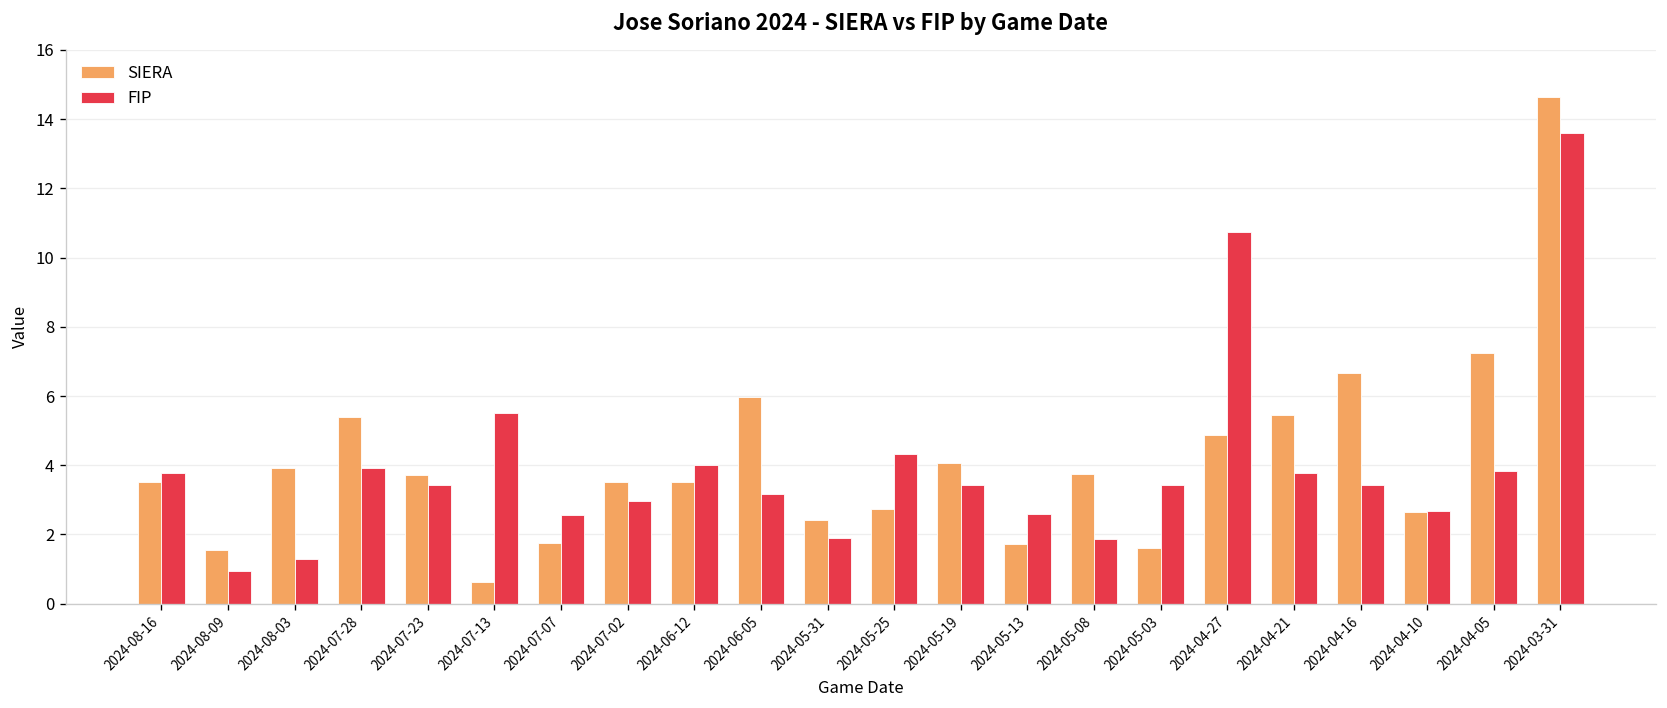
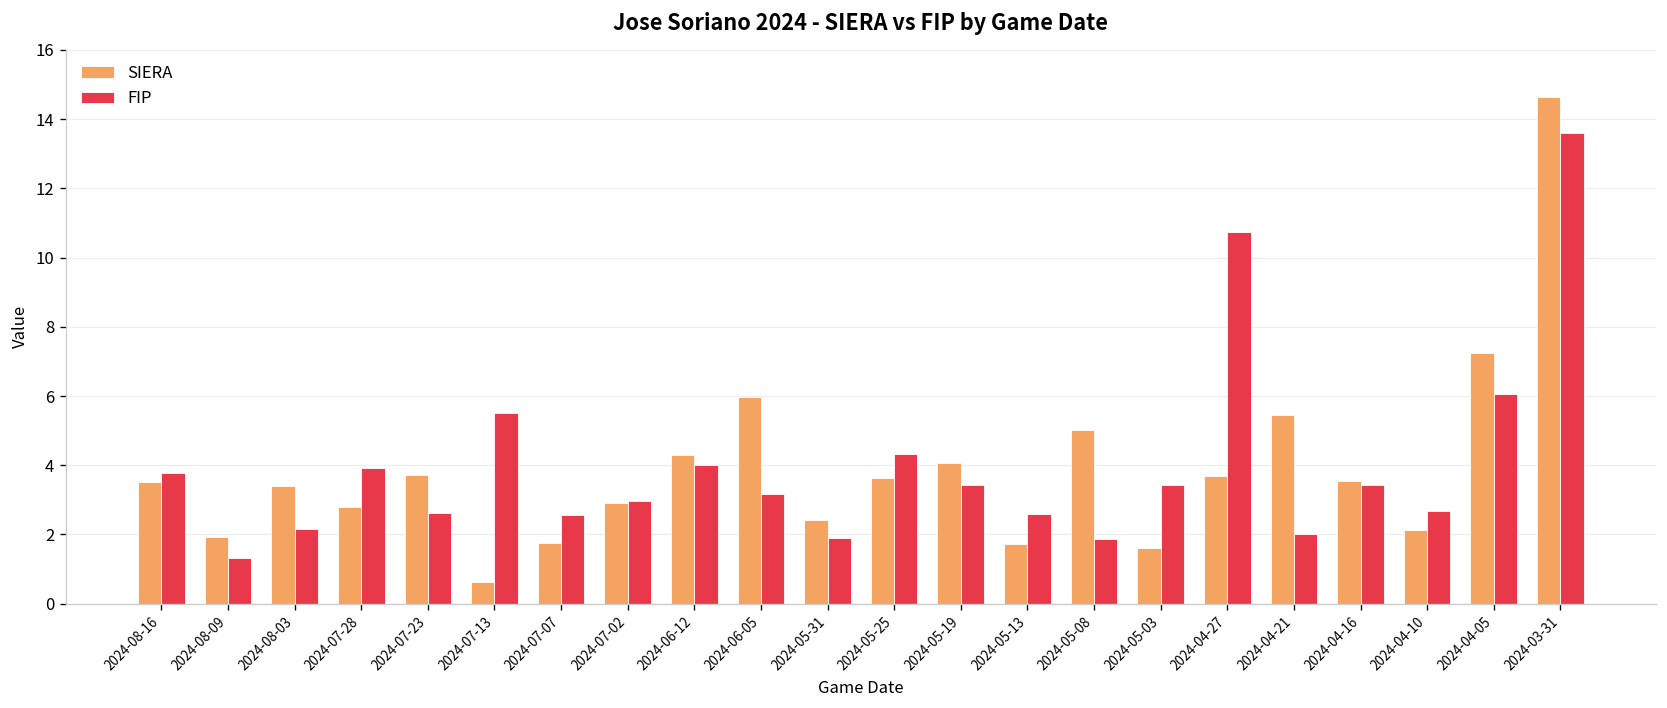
  {
    "SIERA": {
      "2024-08-16": 3.5,
-     "2024-08-09": 1.6,
-     "2024-08-03": 3.9,
-     "2024-07-28": 5.4,
+     "2024-08-09": 1.9,
+     "2024-08-03": 3.4,
+     "2024-07-28": 2.8,
      "2024-07-23": 3.7,
      "2024-07-13": 0.6,
      "2024-07-07": 1.7,
-     "2024-07-02": 3.5,
-     "2024-06-12": 3.5,
+     "2024-07-02": 2.9,
+     "2024-06-12": 4.3,
      "2024-06-05": 6.0,
      "2024-05-31": 2.4,
-     "2024-05-25": 2.7,
+     "2024-05-25": 3.6,
      "2024-05-19": 4.1,
      "2024-05-13": 1.7,
-     "2024-05-08": 3.7,
+     "2024-05-08": 5.0,
      "2024-05-03": 1.6,
-     "2024-04-27": 4.9,
+     "2024-04-27": 3.7,
      "2024-04-21": 5.4,
-     "2024-04-16": 6.7,
-     "2024-04-10": 2.7,
+     "2024-04-16": 3.5,
+     "2024-04-10": 2.1,
      "2024-04-05": 7.3,
      "2024-03-31": 14.6
    },
    "FIP": {
      "2024-08-16": 3.8,
-     "2024-08-09": 0.9,
-     "2024-08-03": 1.3,
+     "2024-08-09": 1.3,
+     "2024-08-03": 2.2,
      "2024-07-28": 3.9,
-     "2024-07-23": 3.4,
+     "2024-07-23": 2.6,
      "2024-07-13": 5.5,
      "2024-07-07": 2.6,
      "2024-07-02": 3.0,
      "2024-06-12": 4.0,
      "2024-06-05": 3.2,
      "2024-05-31": 1.9,
      "2024-05-25": 4.3,
      "2024-05-19": 3.4,
      "2024-05-13": 2.6,
      "2024-05-08": 1.9,
      "2024-05-03": 3.4,
      "2024-04-27": 10.7,
-     "2024-04-21": 3.8,
+     "2024-04-21": 2.0,
      "2024-04-16": 3.4,
      "2024-04-10": 2.7,
-     "2024-04-05": 3.8,
+     "2024-04-05": 6.1,
      "2024-03-31": 13.6
    }
  }
